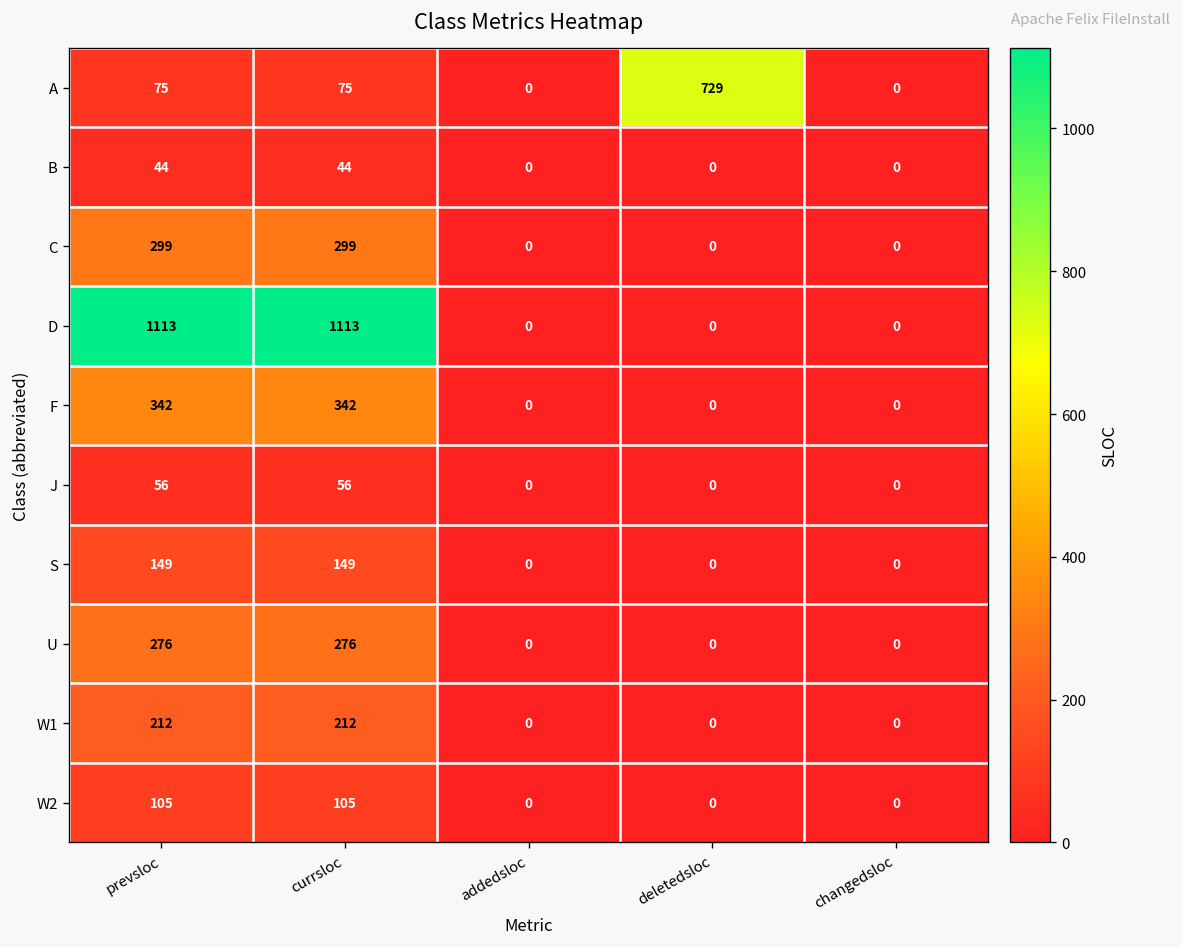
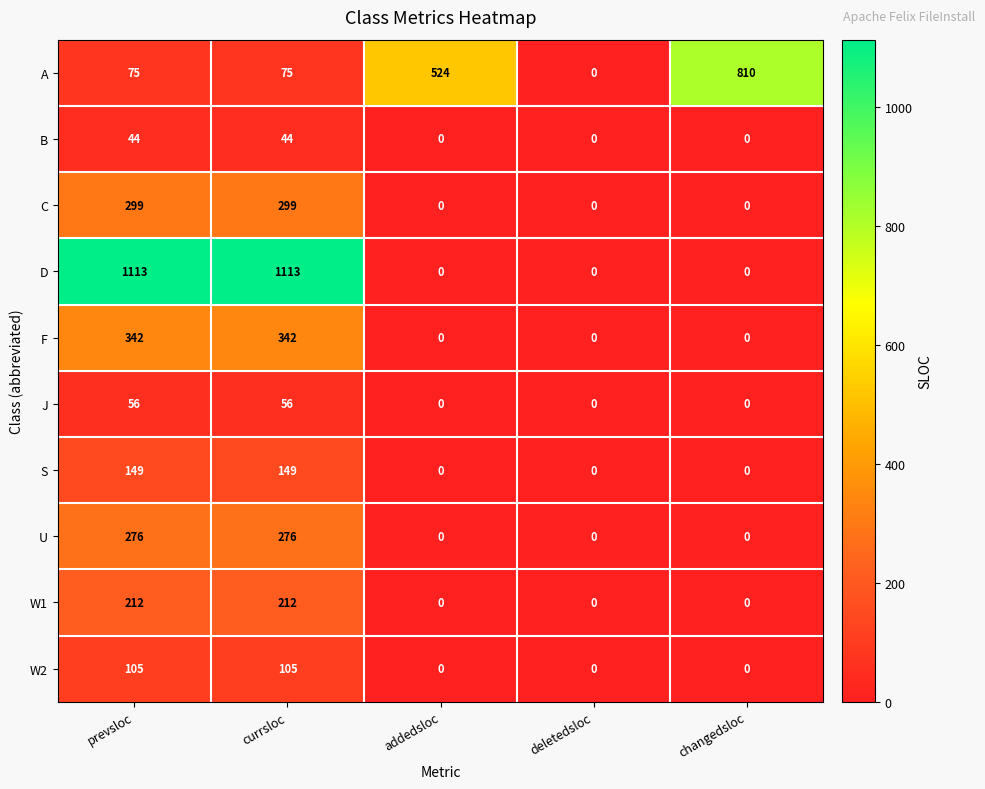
  {
    "A": {
      "prevsloc": 75,
      "currsloc": 75,
-     "addedsloc": 0,
-     "deletedsloc": 729,
-     "changedsloc": 0
+     "addedsloc": 524,
+     "deletedsloc": 0,
+     "changedsloc": 810
    },
    "B": {
      "prevsloc": 44,
      "currsloc": 44,
      "addedsloc": 0,
      "deletedsloc": 0,
      "changedsloc": 0
    },
    "C": {
      "prevsloc": 299,
      "currsloc": 299,
      "addedsloc": 0,
      "deletedsloc": 0,
      "changedsloc": 0
    },
    "D": {
      "prevsloc": 1113,
      "currsloc": 1113,
      "addedsloc": 0,
      "deletedsloc": 0,
      "changedsloc": 0
    },
    "F": {
      "prevsloc": 342,
      "currsloc": 342,
      "addedsloc": 0,
      "deletedsloc": 0,
      "changedsloc": 0
    },
    "J": {
      "prevsloc": 56,
      "currsloc": 56,
      "addedsloc": 0,
      "deletedsloc": 0,
      "changedsloc": 0
    },
    "S": {
      "prevsloc": 149,
      "currsloc": 149,
      "addedsloc": 0,
      "deletedsloc": 0,
      "changedsloc": 0
    },
    "U": {
      "prevsloc": 276,
      "currsloc": 276,
      "addedsloc": 0,
      "deletedsloc": 0,
      "changedsloc": 0
    },
    "W1": {
      "prevsloc": 212,
      "currsloc": 212,
      "addedsloc": 0,
      "deletedsloc": 0,
      "changedsloc": 0
    },
    "W2": {
      "prevsloc": 105,
      "currsloc": 105,
      "addedsloc": 0,
      "deletedsloc": 0,
      "changedsloc": 0
    }
  }
